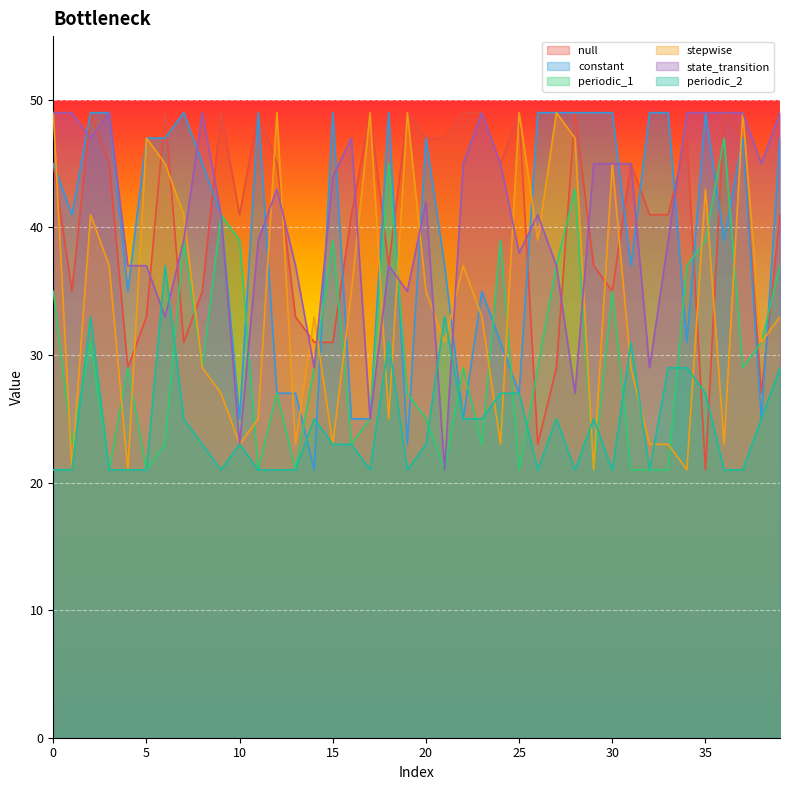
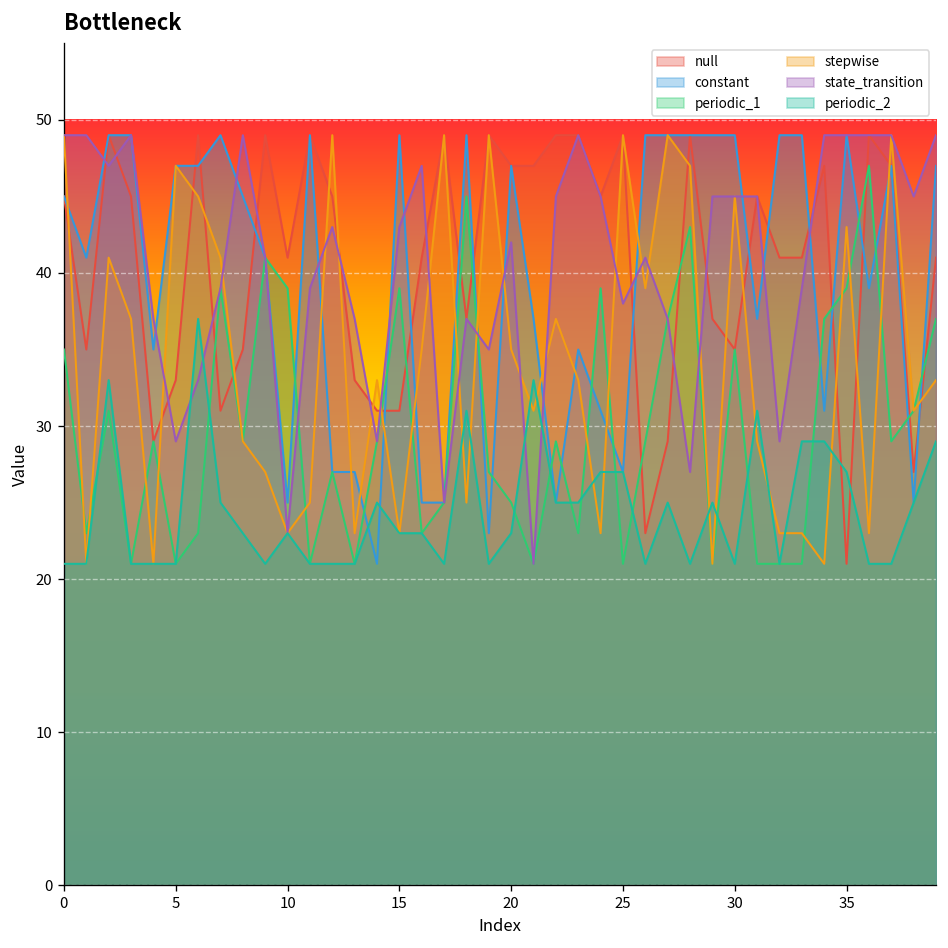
  {
    "state_transition": {
-     "5": 37,
-     "15": 44,
+     "5": 29,
+     "15": 43,
      "20": 42,
      "25": 38
    }
  }
